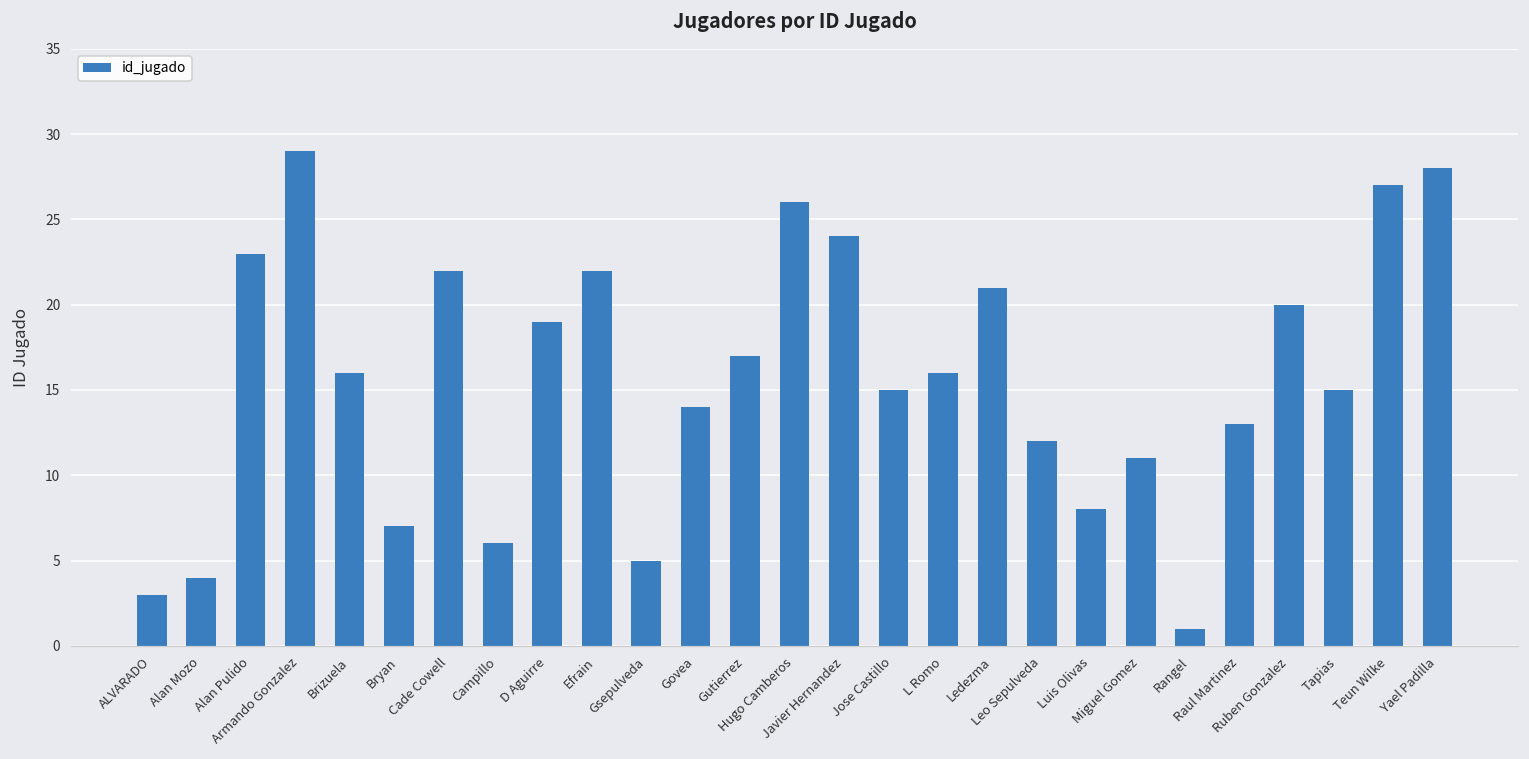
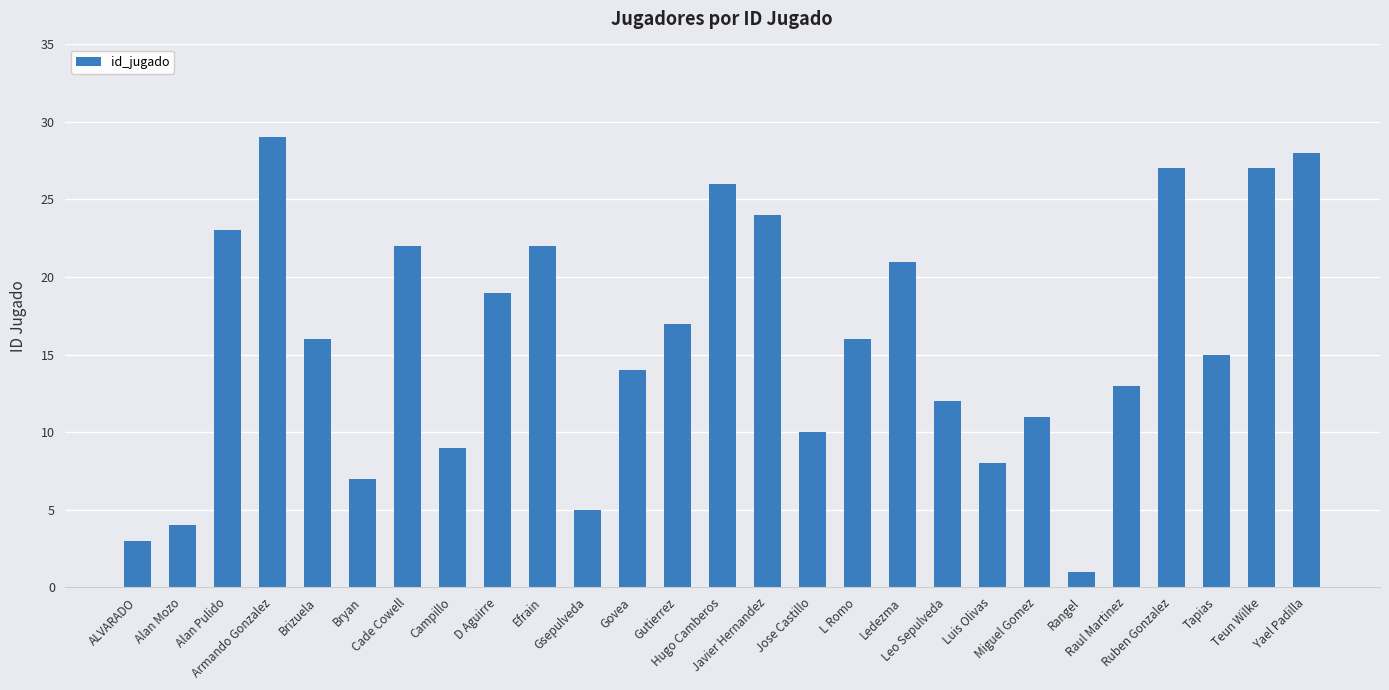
  {
    "ALVARADO": 3,
    "Alan Mozo": 4,
    "Alan Pulido": 23,
    "Armando Gonzalez": 29,
    "Brizuela": 16,
    "Bryan": 7,
    "Cade Cowell": 22,
-   "Campillo": 6,
+   "Campillo": 9,
    "D Aguirre": 19,
    "Efrain": 22,
    "Gsepulveda": 5,
    "Govea": 14,
    "Gutierrez": 17,
    "Hugo Camberos": 26,
    "Javier Hernandez": 24,
-   "Jose Castillo": 15,
+   "Jose Castillo": 10,
    "L Romo": 16,
    "Ledezma": 21,
    "Leo Sepulveda": 12,
    "Luis Olivas": 8,
    "Miguel Gomez": 11,
    "Rangel": 1,
    "Raul Martinez": 13,
-   "Ruben Gonzalez": 20,
+   "Ruben Gonzalez": 27,
    "Tapias": 15,
    "Teun Wilke": 27,
    "Yael Padilla": 28
  }
